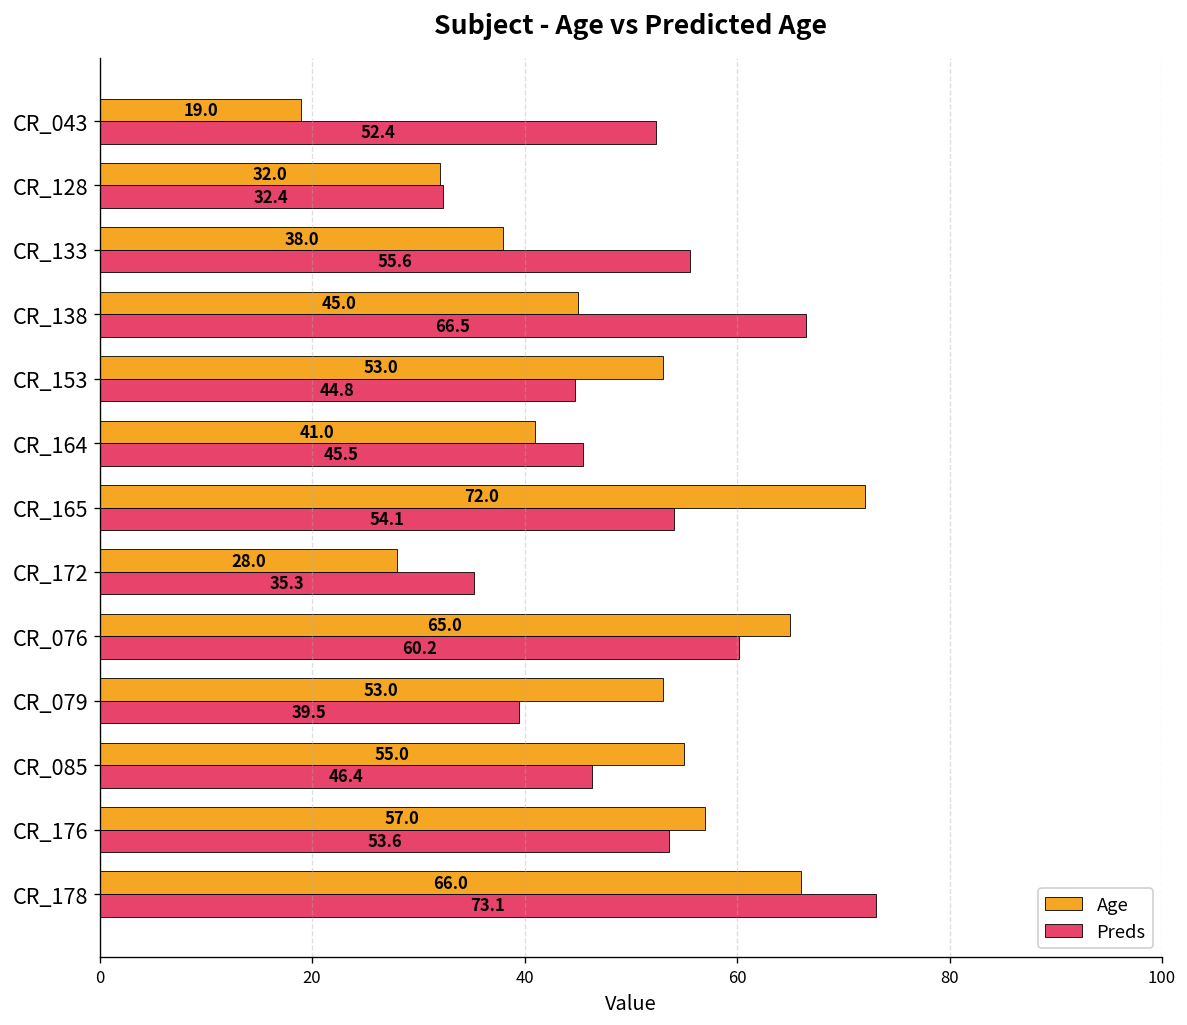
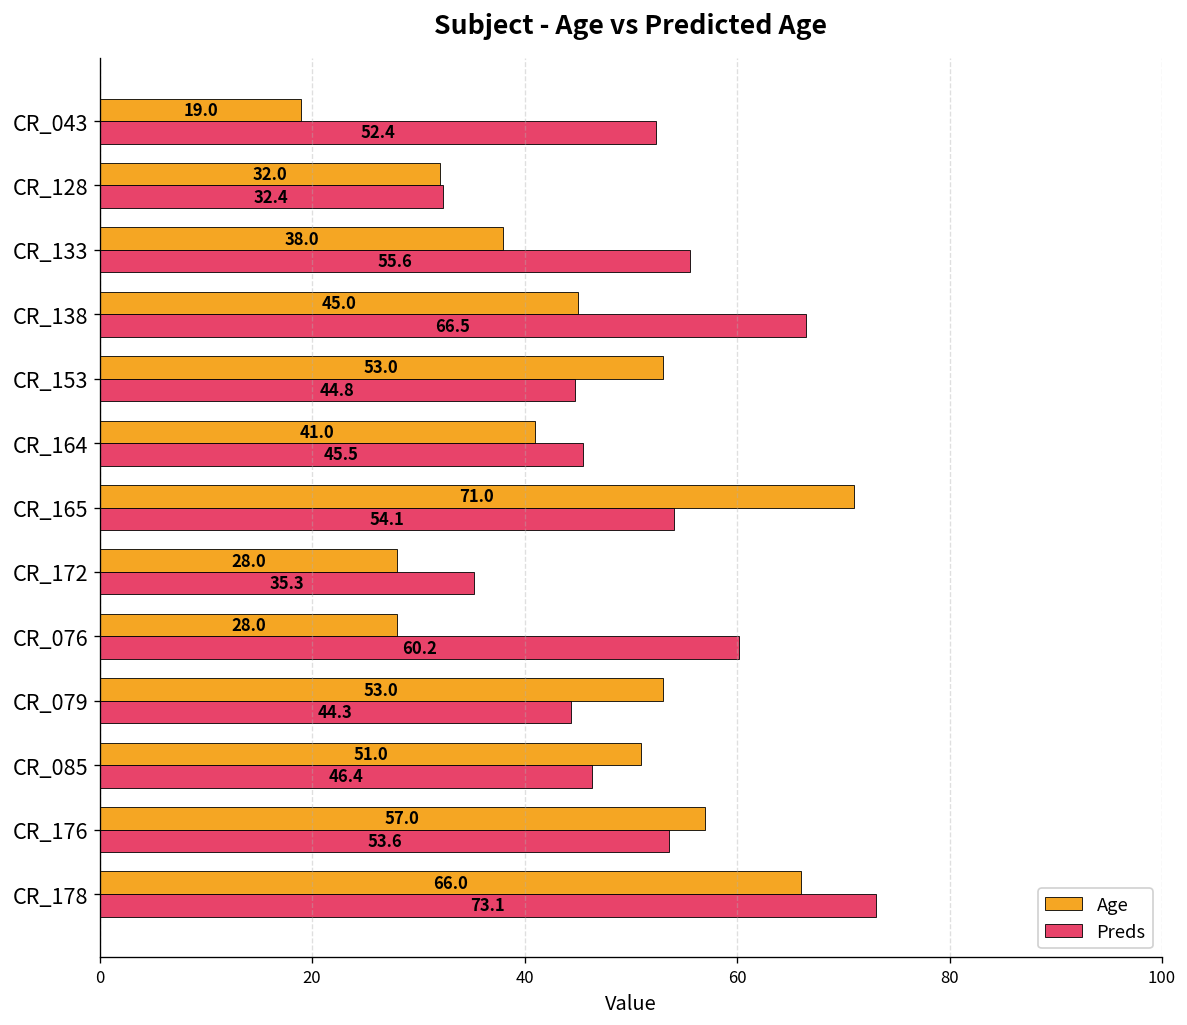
  {
    "Age": {
      "CR_043": 19.0,
      "CR_128": 32.0,
      "CR_133": 38.0,
      "CR_138": 45.0,
      "CR_153": 53.0,
      "CR_164": 41.0,
-     "CR_165": 72.0,
+     "CR_165": 71.0,
      "CR_172": 28.0,
-     "CR_076": 65.0,
+     "CR_076": 28.0,
      "CR_079": 53.0,
-     "CR_085": 55.0,
+     "CR_085": 51.0,
      "CR_176": 57.0,
      "CR_178": 66.0
    },
    "Preds": {
      "CR_043": 52.4,
      "CR_128": 32.4,
      "CR_133": 55.6,
      "CR_138": 66.5,
      "CR_153": 44.8,
      "CR_164": 45.5,
      "CR_165": 54.1,
      "CR_172": 35.3,
      "CR_076": 60.2,
-     "CR_079": 39.5,
+     "CR_079": 44.3,
      "CR_085": 46.4,
      "CR_176": 53.6,
      "CR_178": 73.1
    }
  }
